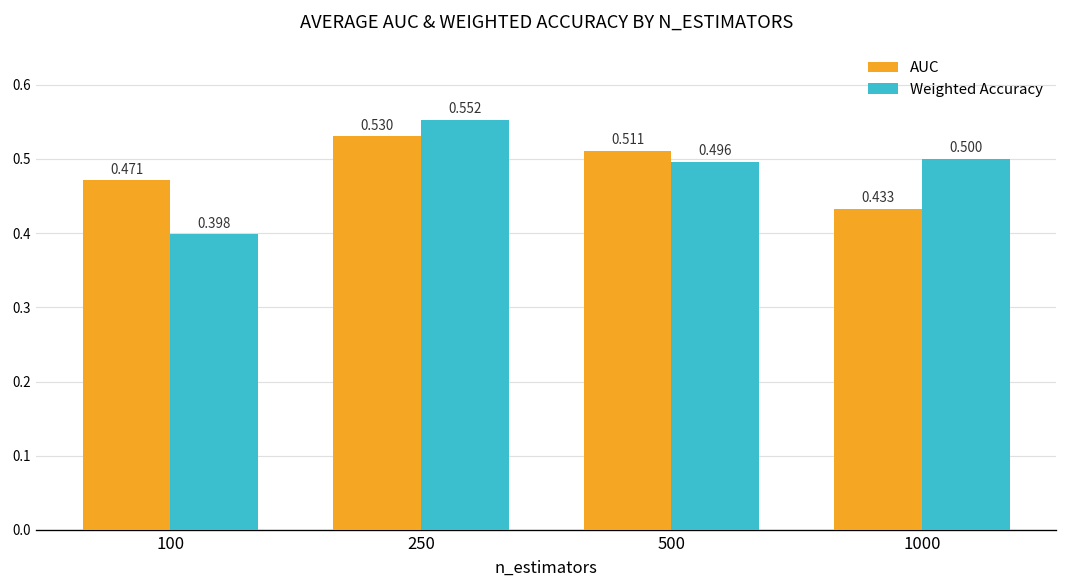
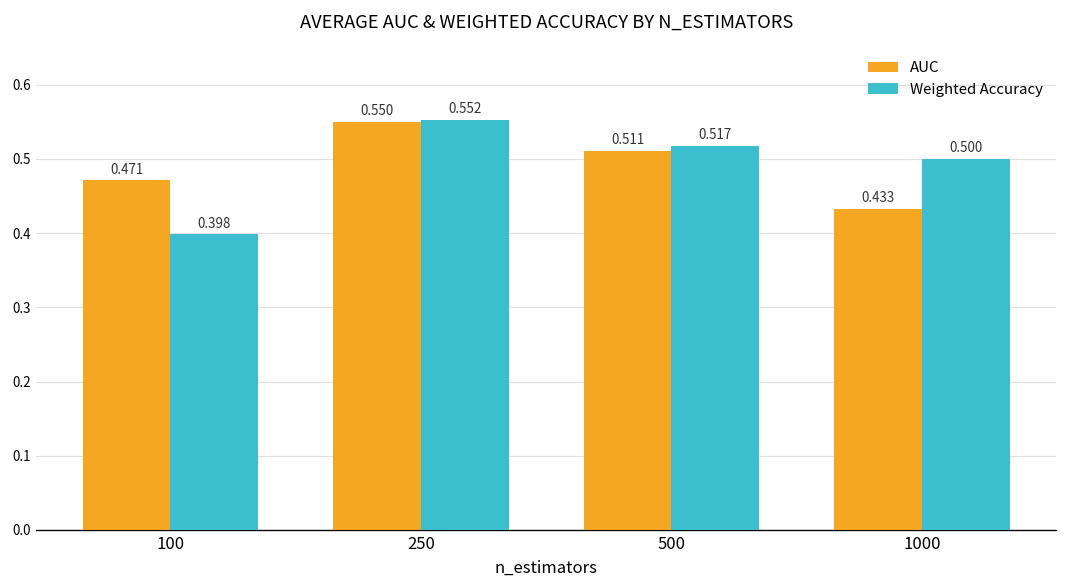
  {
    "AUC": {
      "100": 0.471,
-     "250": 0.530,
+     "250": 0.550,
      "500": 0.511,
      "1000": 0.433
    },
    "Weighted Accuracy": {
      "100": 0.398,
      "250": 0.552,
-     "500": 0.496,
+     "500": 0.517,
      "1000": 0.500
    }
  }
